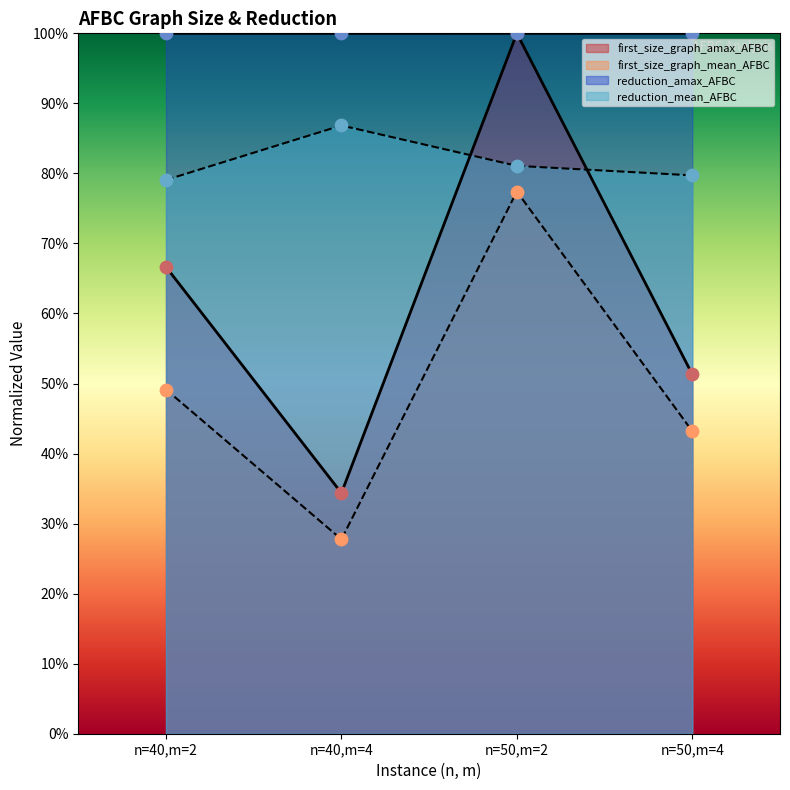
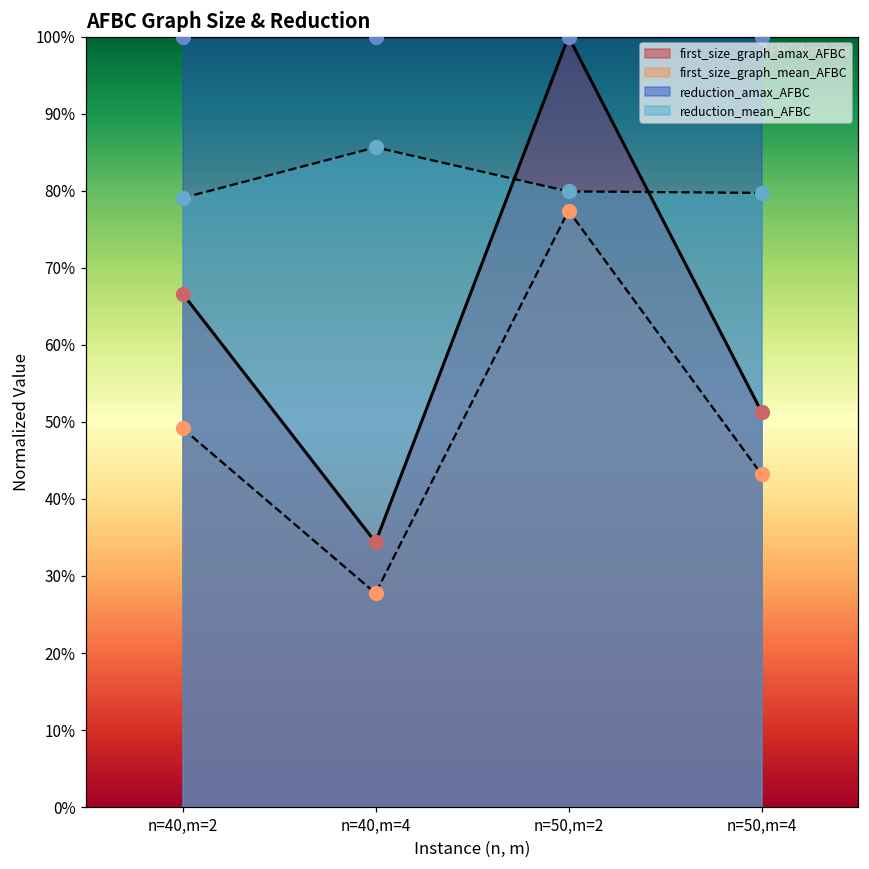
  {
    "first_size_graph_amax_AFBC": {
      "n=40,m=2": "67%",
      "n=40,m=4": "34%",
      "n=50,m=4": "51%"
    },
    "first_size_graph_mean_AFBC": {
      "n=40,m=2": "49%",
      "n=40,m=4": "28%",
      "n=50,m=2": "77%",
      "n=50,m=4": "43%"
    },
    "reduction_amax_AFBC": {
      "n=40,m=2": "100%",
      "n=40,m=4": "100%",
      "n=50,m=4": "100%"
    },
    "reduction_mean_AFBC": {
      "n=40,m=2": "79%",
-     "n=40,m=4": "87%",
-     "n=50,m=2": "81%",
+     "n=40,m=4": "86%",
+     "n=50,m=2": "80%",
      "n=50,m=4": "80%"
    }
  }
